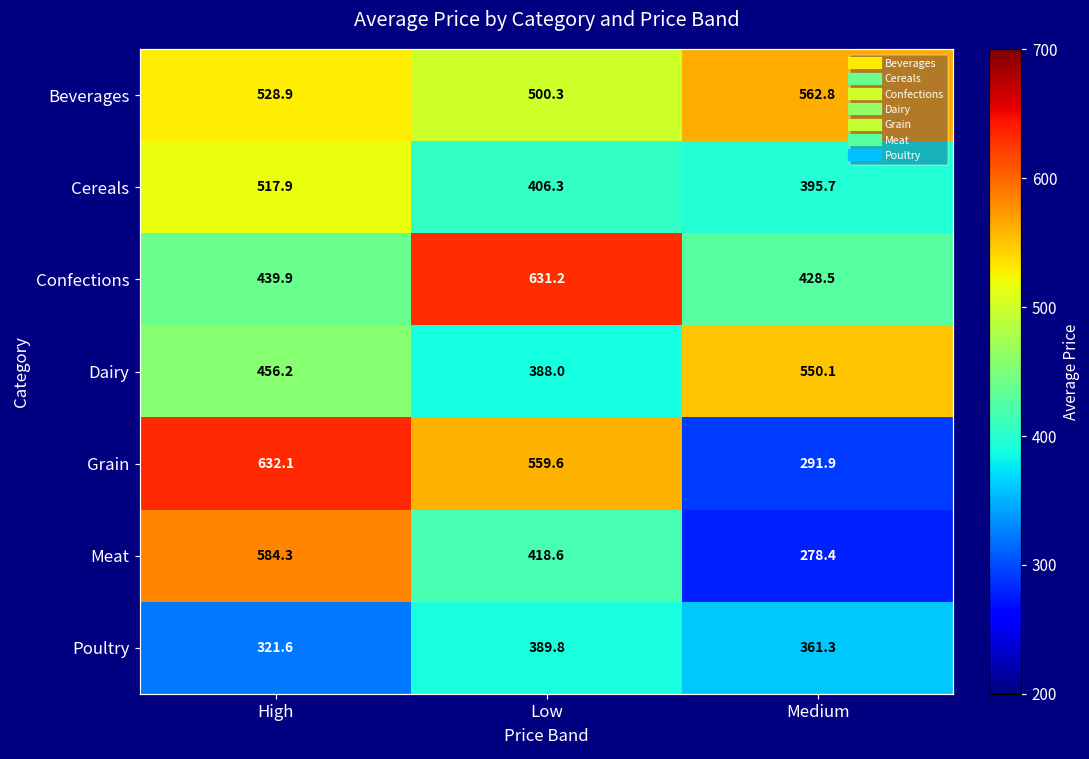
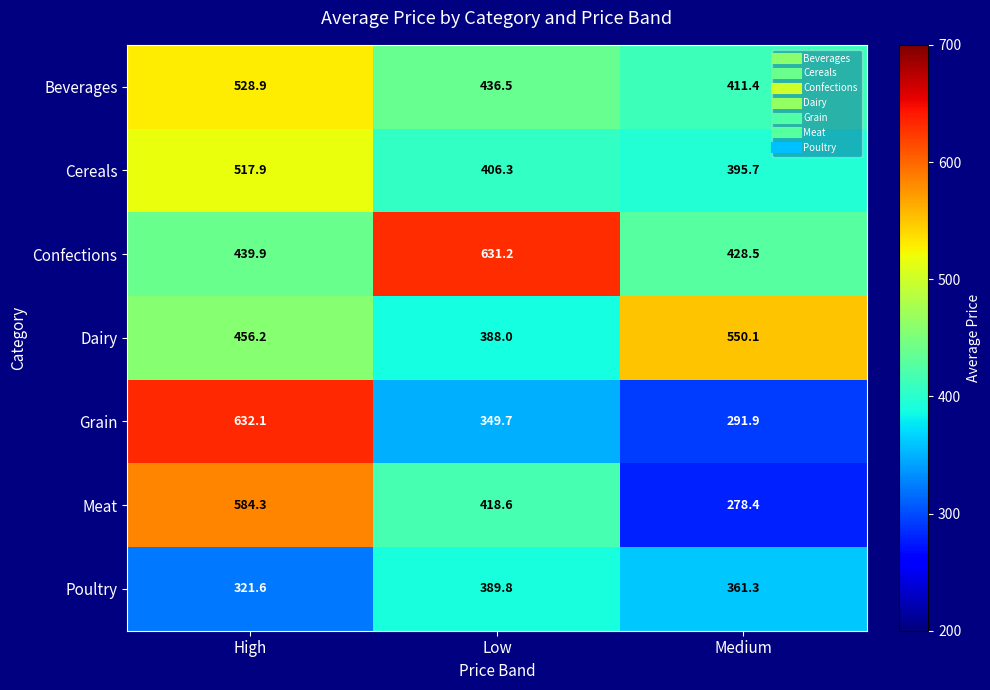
  {
    "Beverages": {
      "High": 528.9,
-     "Low": 500.3,
-     "Medium": 562.8
+     "Low": 436.5,
+     "Medium": 411.4
    },
    "Cereals": {
      "High": 517.9,
      "Low": 406.3,
      "Medium": 395.7
    },
    "Confections": {
      "High": 439.9,
      "Low": 631.2,
      "Medium": 428.5
    },
    "Dairy": {
      "High": 456.2,
      "Low": 388.0,
      "Medium": 550.1
    },
    "Grain": {
      "High": 632.1,
-     "Low": 559.6,
+     "Low": 349.7,
      "Medium": 291.9
    },
    "Meat": {
      "High": 584.3,
      "Low": 418.6,
      "Medium": 278.4
    },
    "Poultry": {
      "High": 321.6,
      "Low": 389.8,
      "Medium": 361.3
    }
  }
